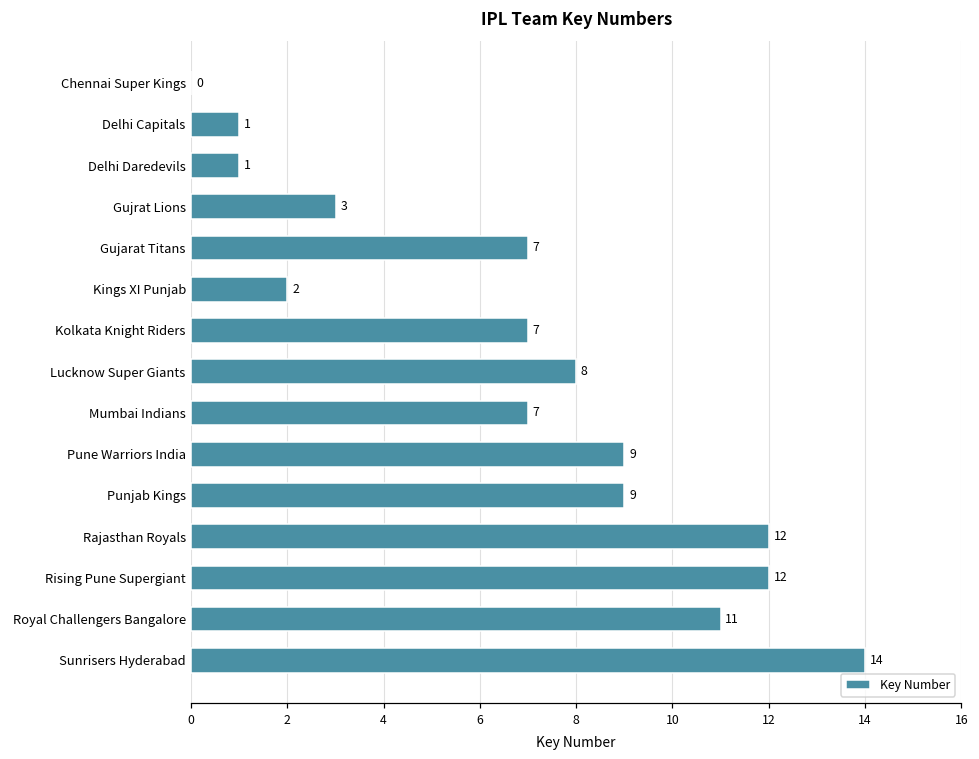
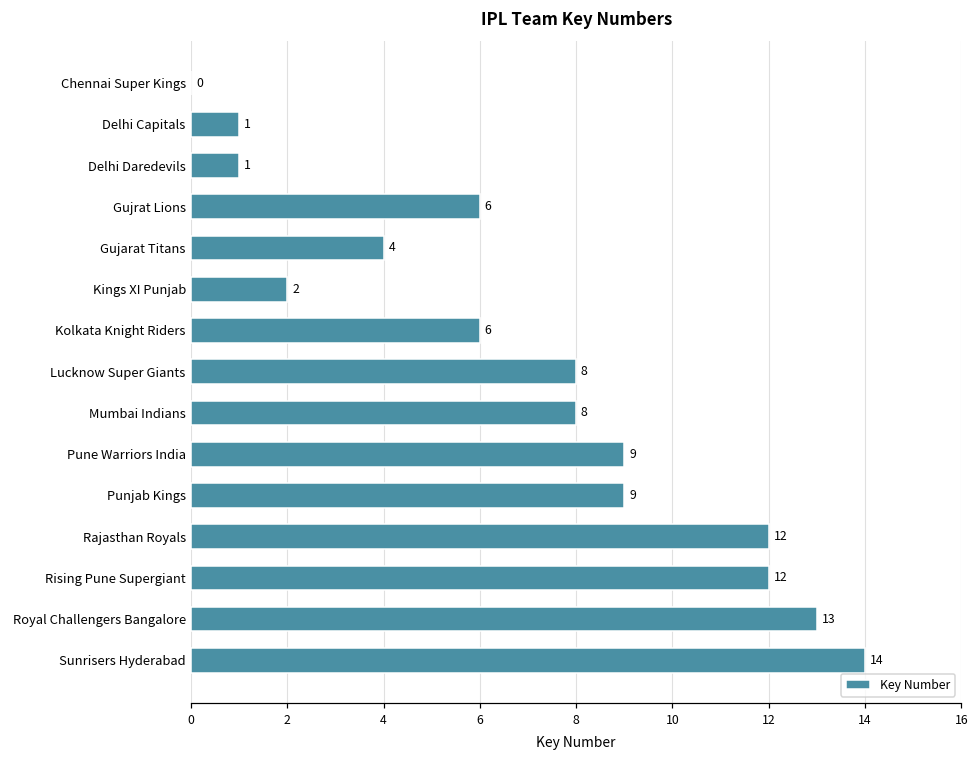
  {
    "Chennai Super Kings": 0,
    "Delhi Capitals": 1,
    "Delhi Daredevils": 1,
-   "Gujrat Lions": 3,
-   "Gujarat Titans": 7,
+   "Gujrat Lions": 6,
+   "Gujarat Titans": 4,
    "Kings XI Punjab": 2,
-   "Kolkata Knight Riders": 7,
+   "Kolkata Knight Riders": 6,
    "Lucknow Super Giants": 8,
-   "Mumbai Indians": 7,
+   "Mumbai Indians": 8,
    "Pune Warriors India": 9,
    "Punjab Kings": 9,
    "Rajasthan Royals": 12,
    "Rising Pune Supergiant": 12,
-   "Royal Challengers Bangalore": 11,
+   "Royal Challengers Bangalore": 13,
    "Sunrisers Hyderabad": 14
  }
